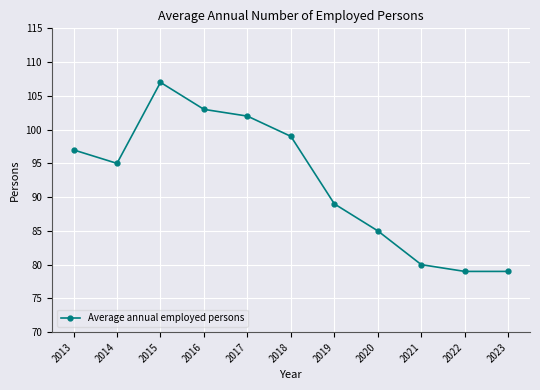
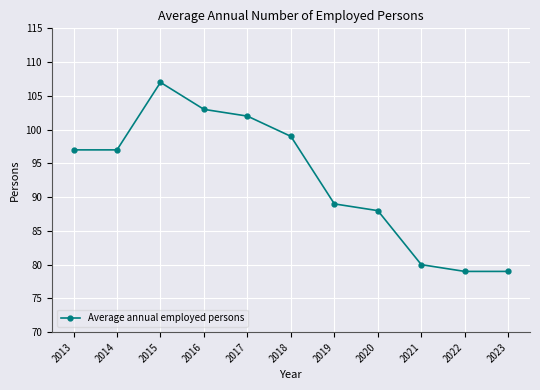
  {
    "2013": 97,
-   "2014": 95,
+   "2014": 97,
    "2015": 107,
    "2016": 103,
    "2017": 102,
    "2018": 99,
    "2019": 89,
-   "2020": 85,
+   "2020": 88,
    "2021": 80,
    "2022": 79,
    "2023": 79
  }
